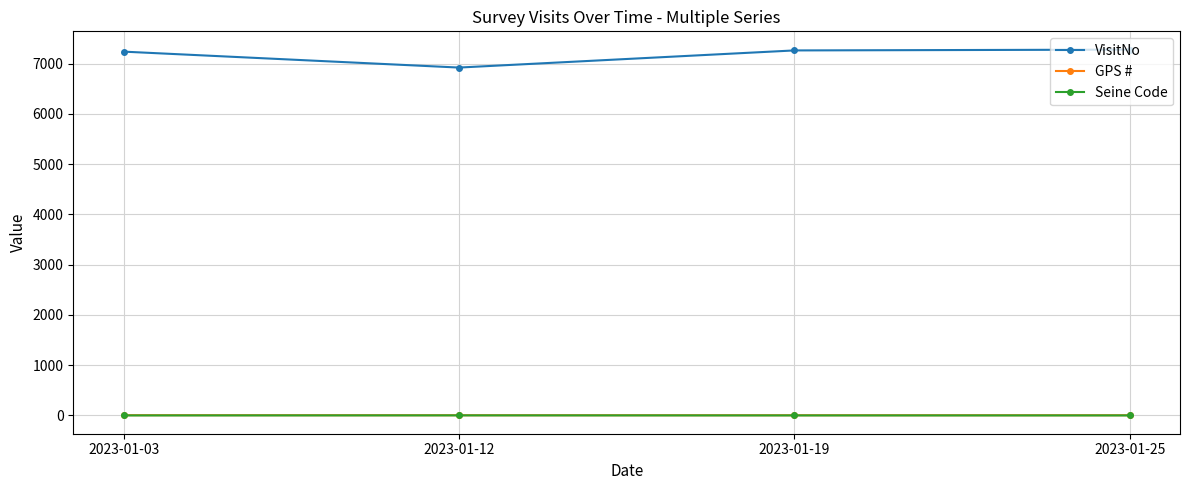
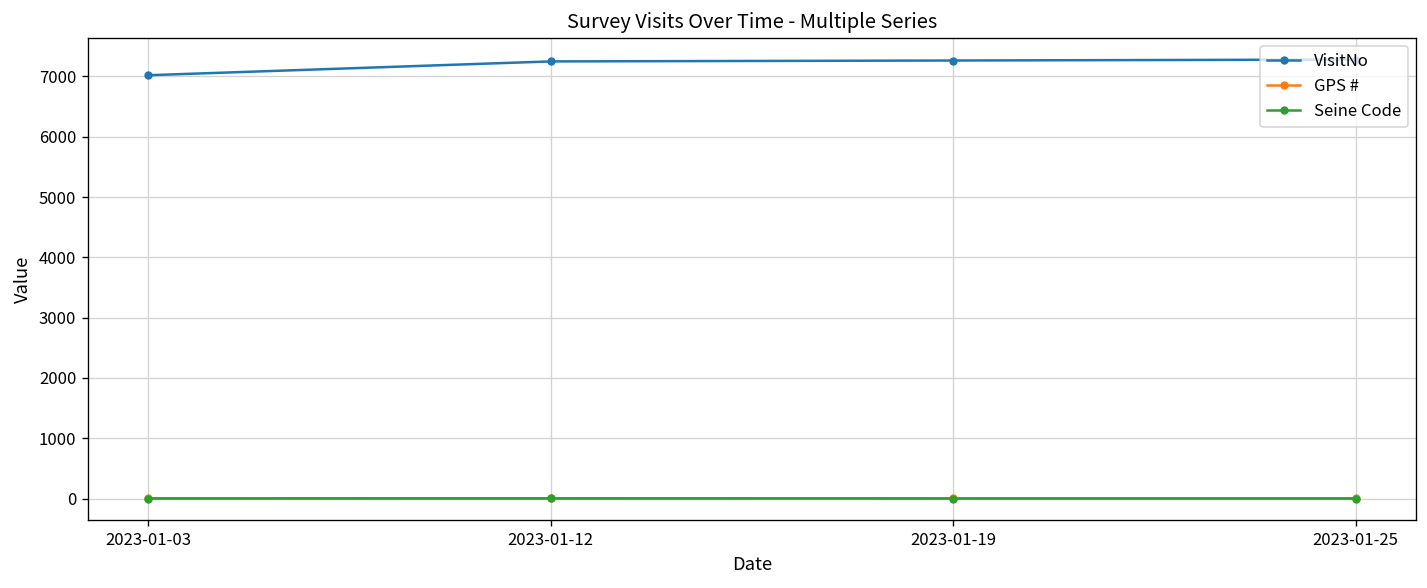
  {
    "VisitNo": {
-     "2023-01-03": 7200,
-     "2023-01-12": 6900,
+     "2023-01-03": 7000,
+     "2023-01-12": 7300,
      "2023-01-19": 7300
    },
    "Seine Code": {
      "2023-01-03": 0,
      "2023-01-12": 0,
      "2023-01-19": 0,
      "2023-01-25": 0
    }
  }
